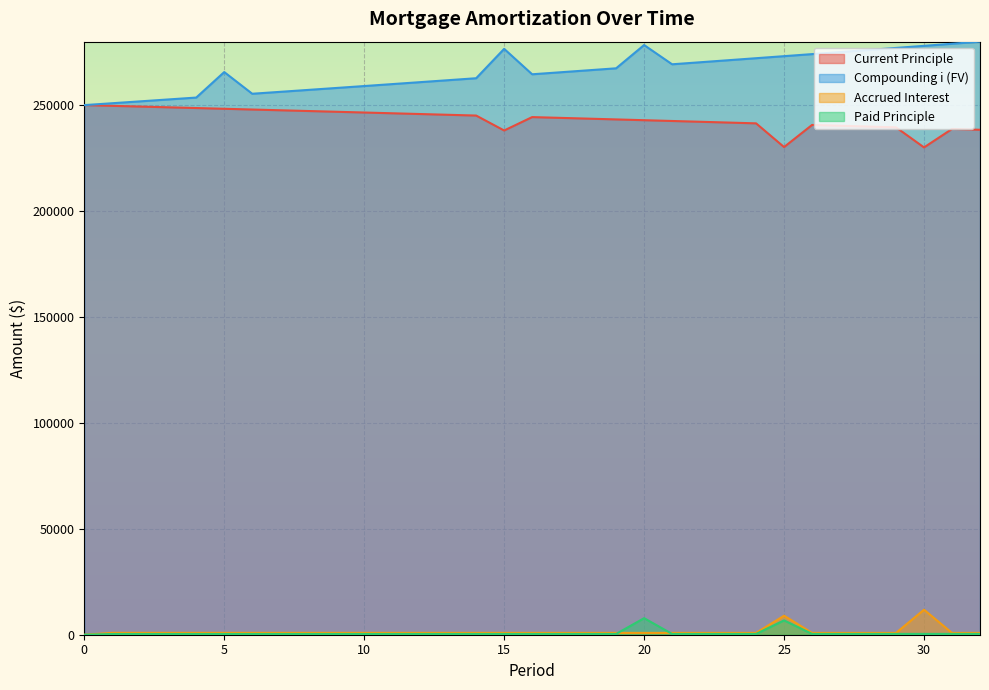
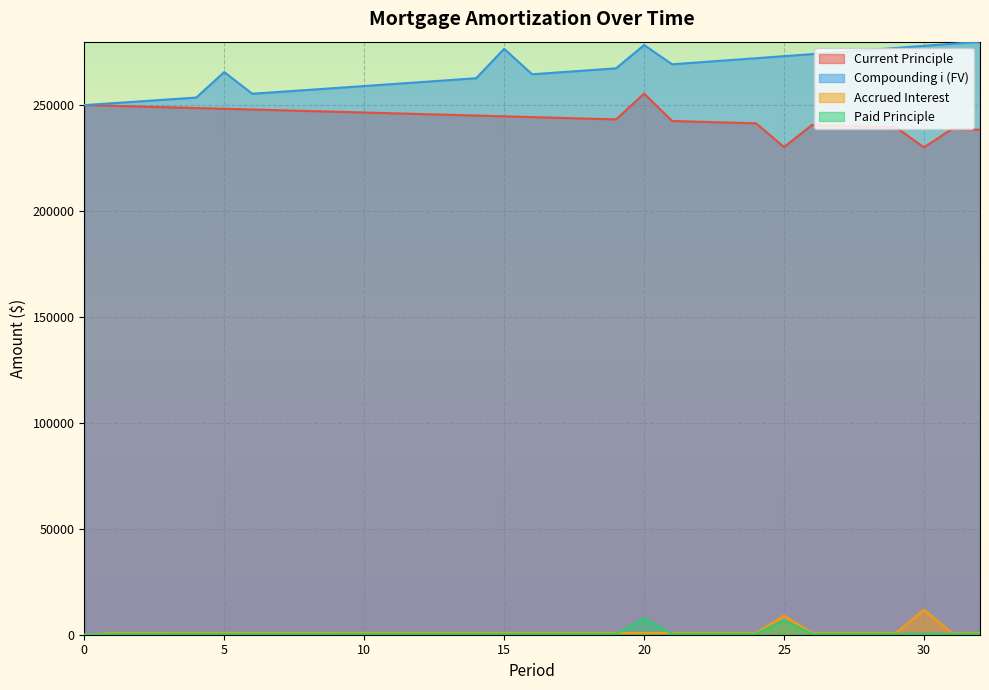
  {
    "Current Principle": {
      "5": 248000,
      "10": 247000,
-     "15": 238000,
-     "20": 243000,
+     "15": 245000,
+     "20": 255000,
      "25": 230000,
      "30": 230000
    },
    "Compounding i (FV)": {
      "5": 266000,
      "10": 259000,
      "15": 277000,
      "20": 278000,
      "25": 273000,
      "30": 278000
    },
    "Accrued Interest": {
      "20": 1000,
      "25": 9000,
      "30": 12000
    },
    "Paid Principle": {
      "20": 8000,
      "25": 7000,
      "30": 0
    }
  }
